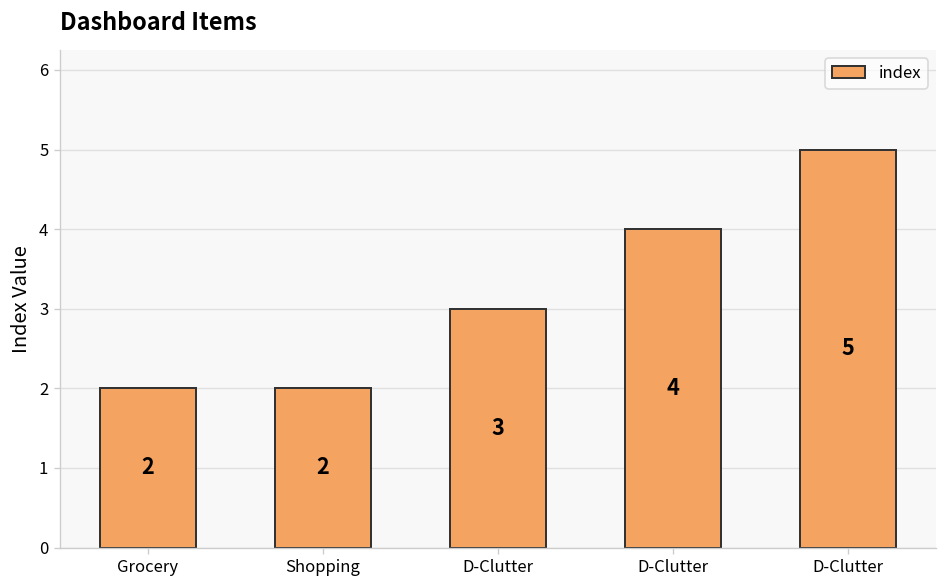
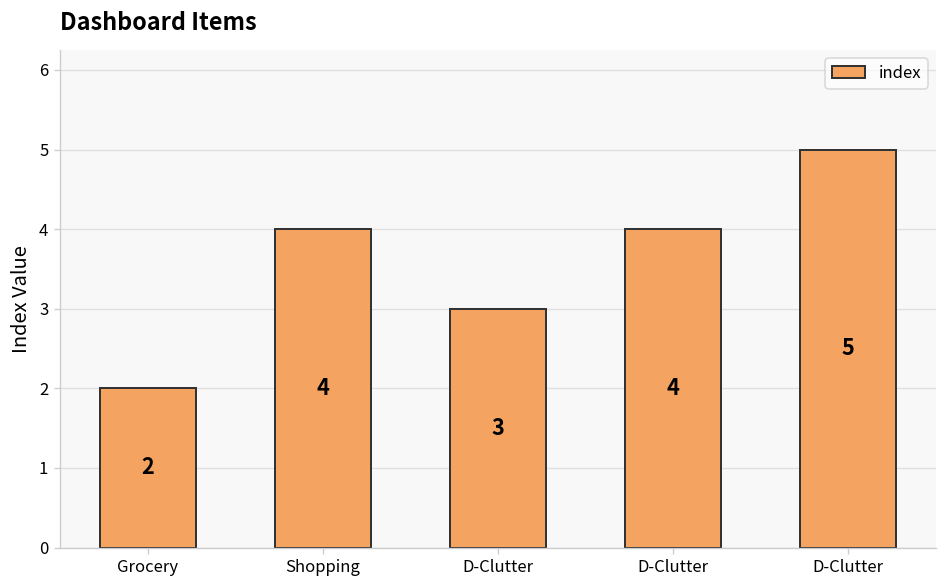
  {
    "Grocery": 2,
-   "Shopping": 2
+   "Shopping": 4
  }
